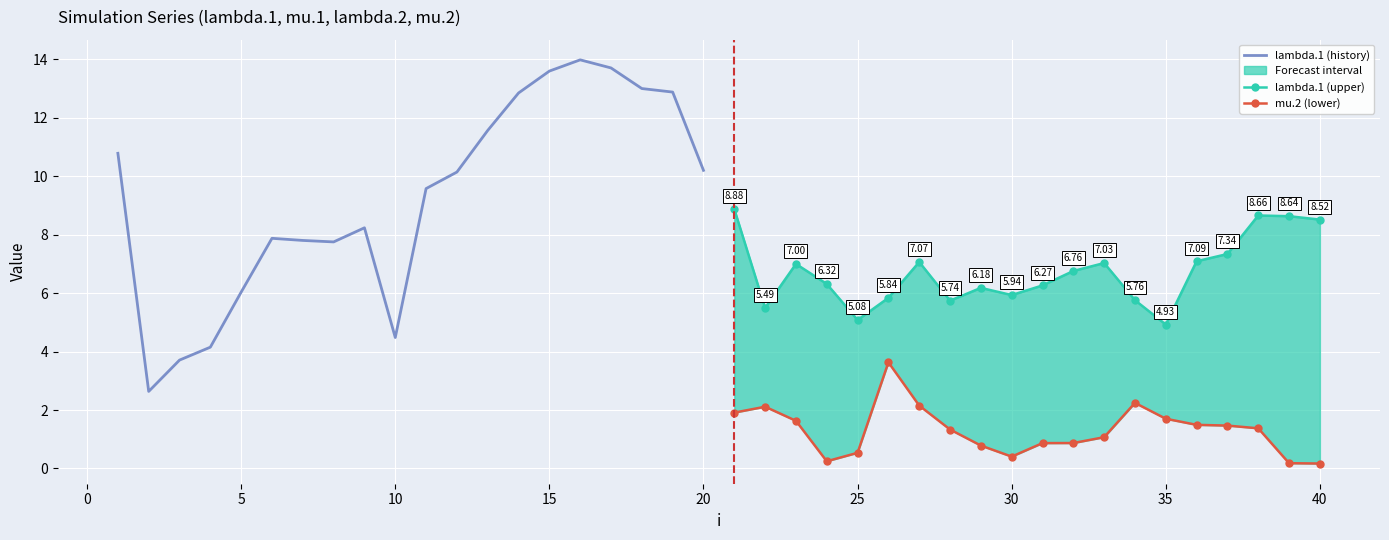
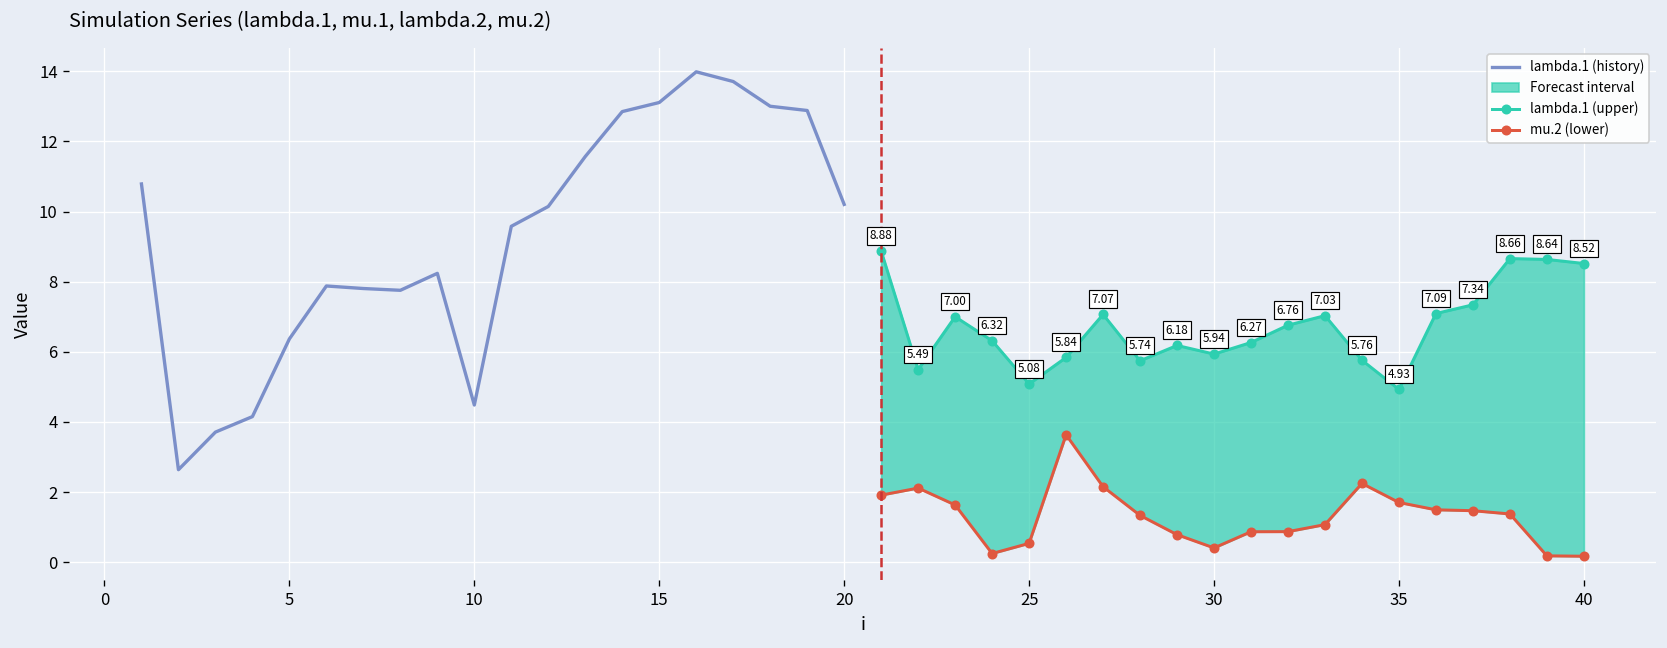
  {
    "lambda.1 (history)": {
-     "5": 6.0,
+     "5": 6.4,
      "10": 4.5,
-     "15": 13.6,
+     "15": 13.1,
      "20": 10.2
    },
    "mu.2 (lower)": {
      "25": 0.5,
      "30": 0.4,
      "35": 1.7,
      "40": 0.2
    }
  }
